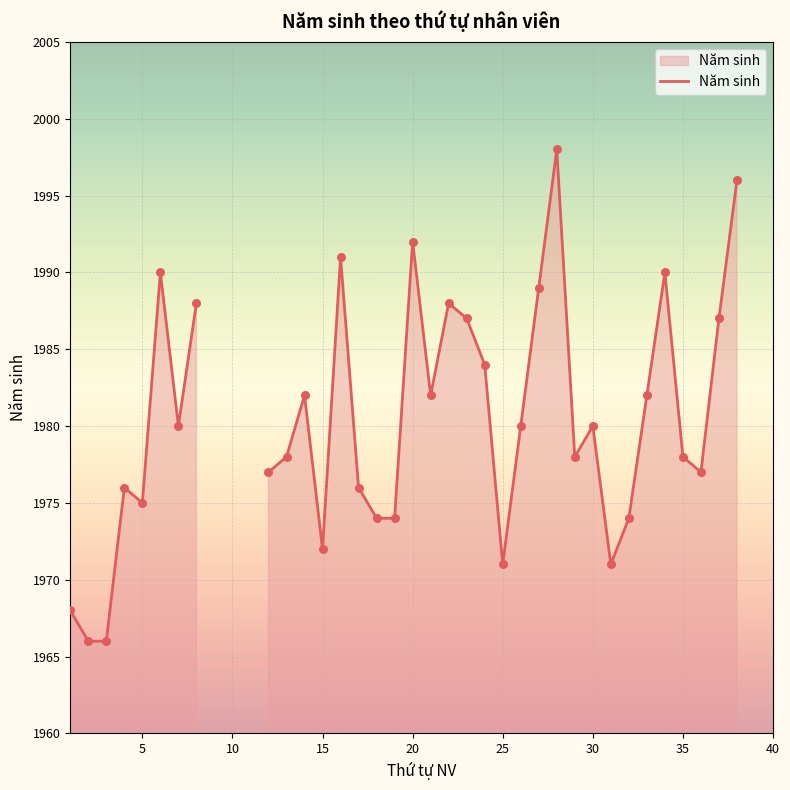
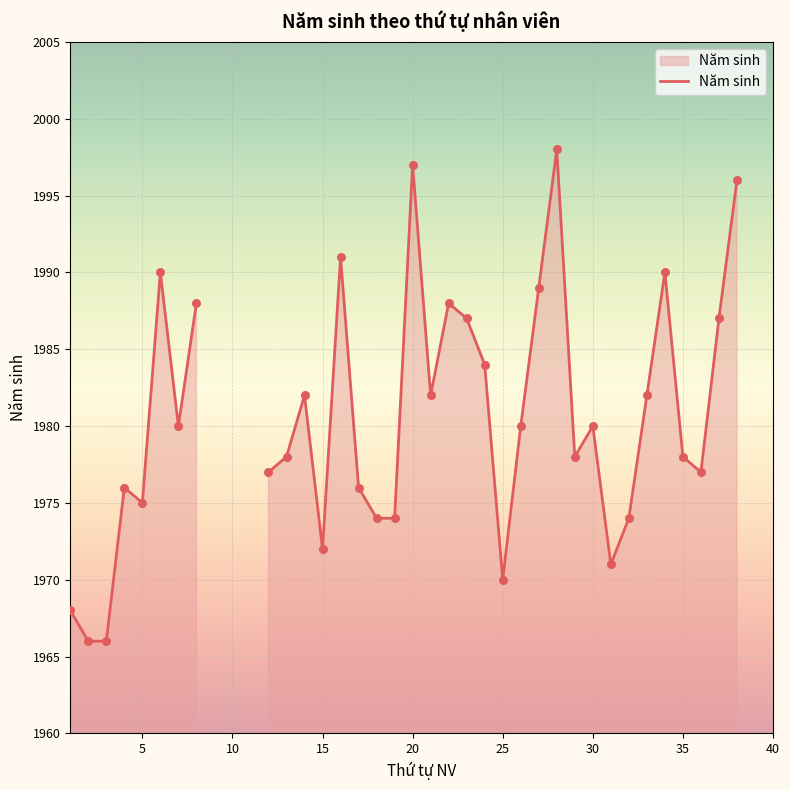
  {
    "5": 1975,
    "15": 1972,
-   "20": 1992,
-   "25": 1971,
+   "20": 1997,
+   "25": 1970,
    "30": 1980,
    "35": 1978
  }
